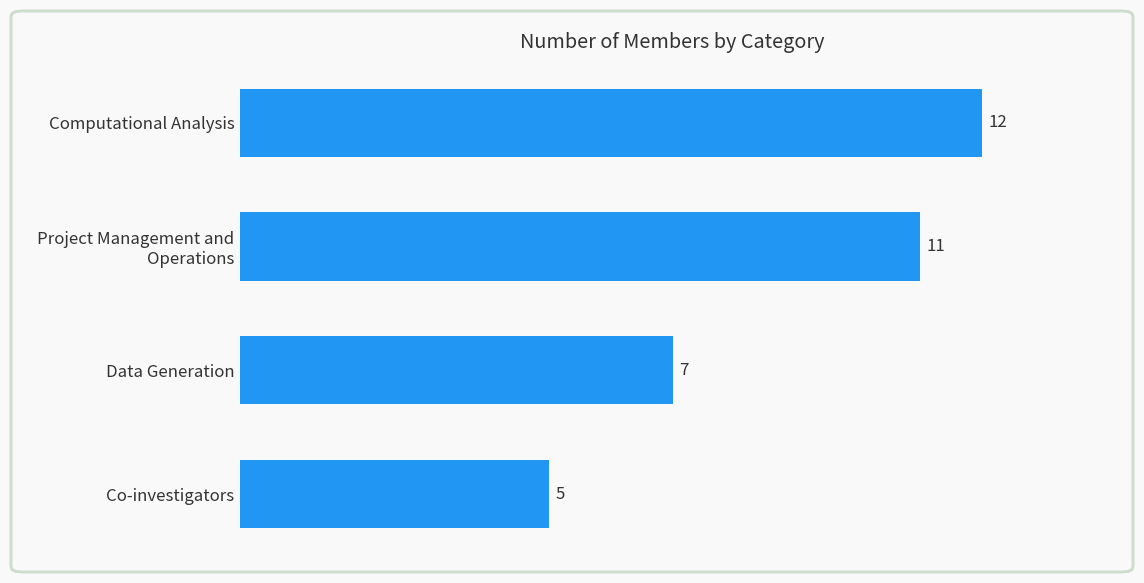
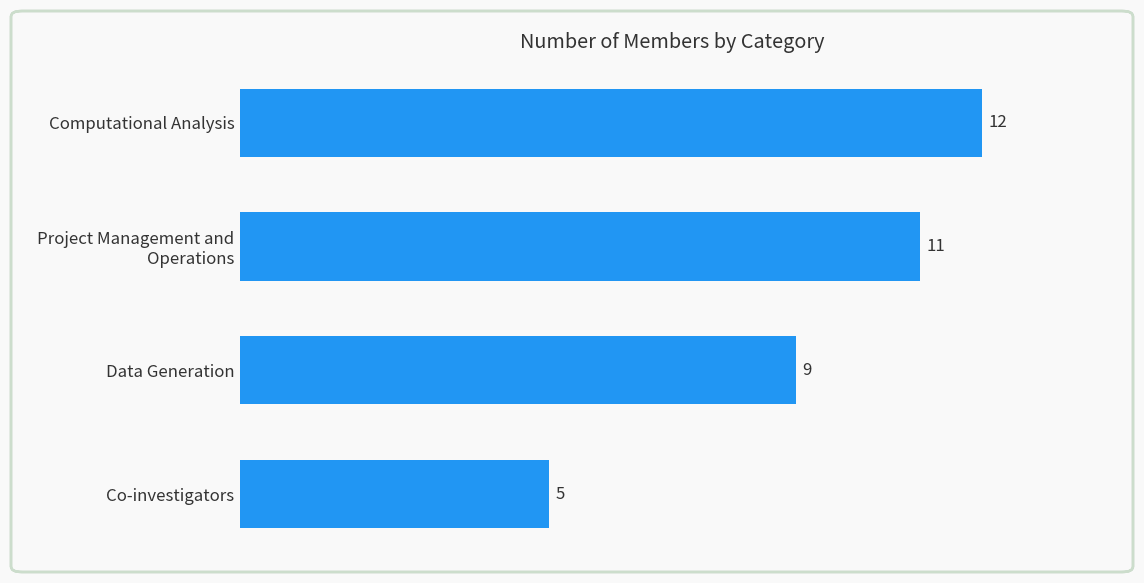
  {
    "Computational Analysis": 12,
    "Project Management and Operations": 11,
-   "Data Generation": 7,
+   "Data Generation": 9,
    "Co-investigators": 5
  }
